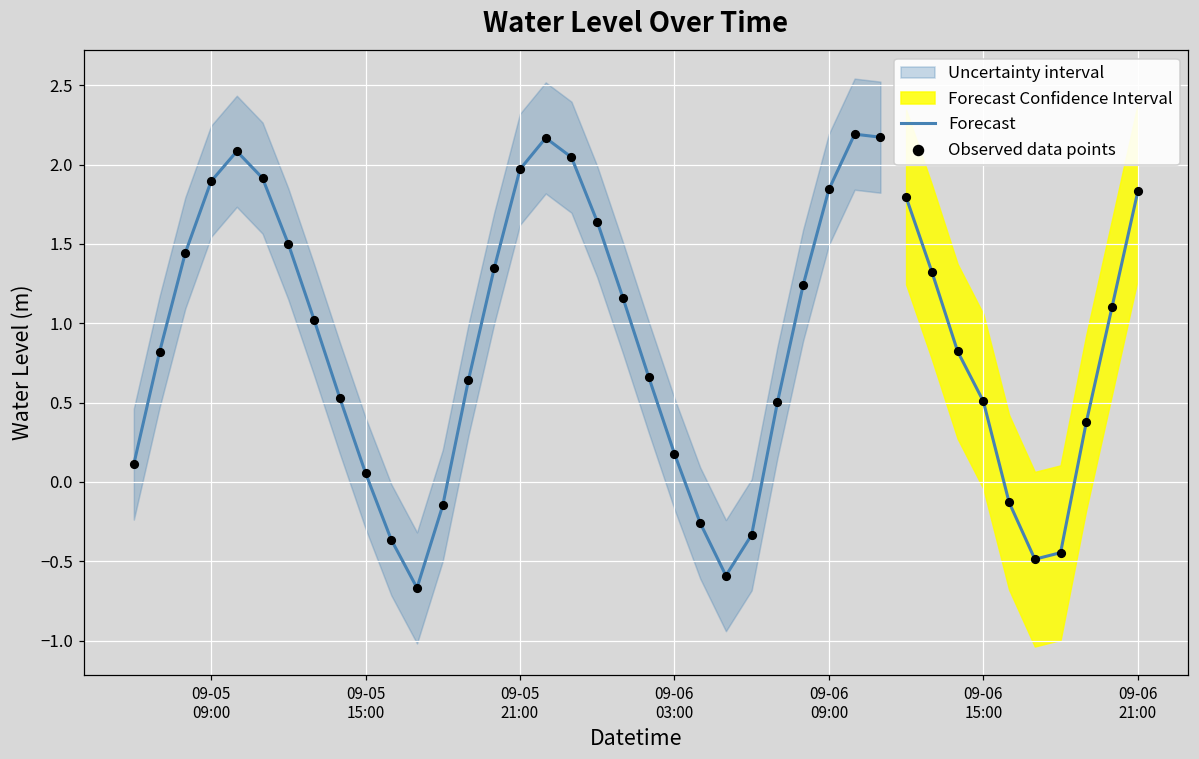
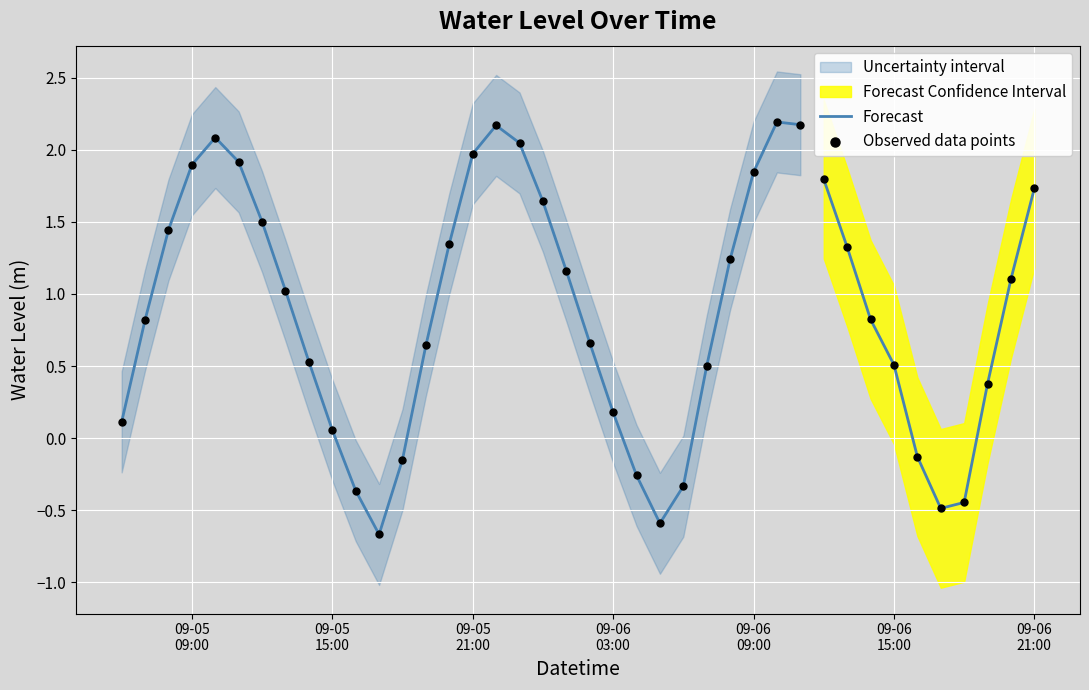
  {
    "Observed data points": {
-     "09-06 21:00": 1.83
+     "09-06 21:00": 1.73
    }
  }
